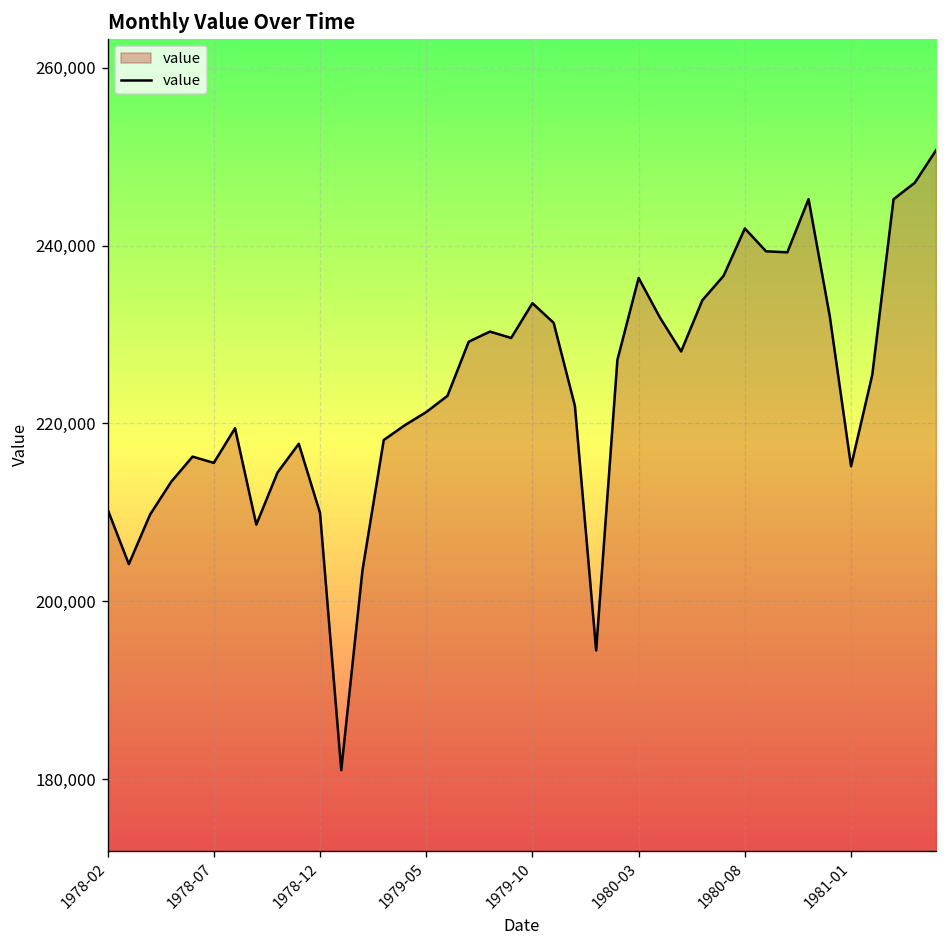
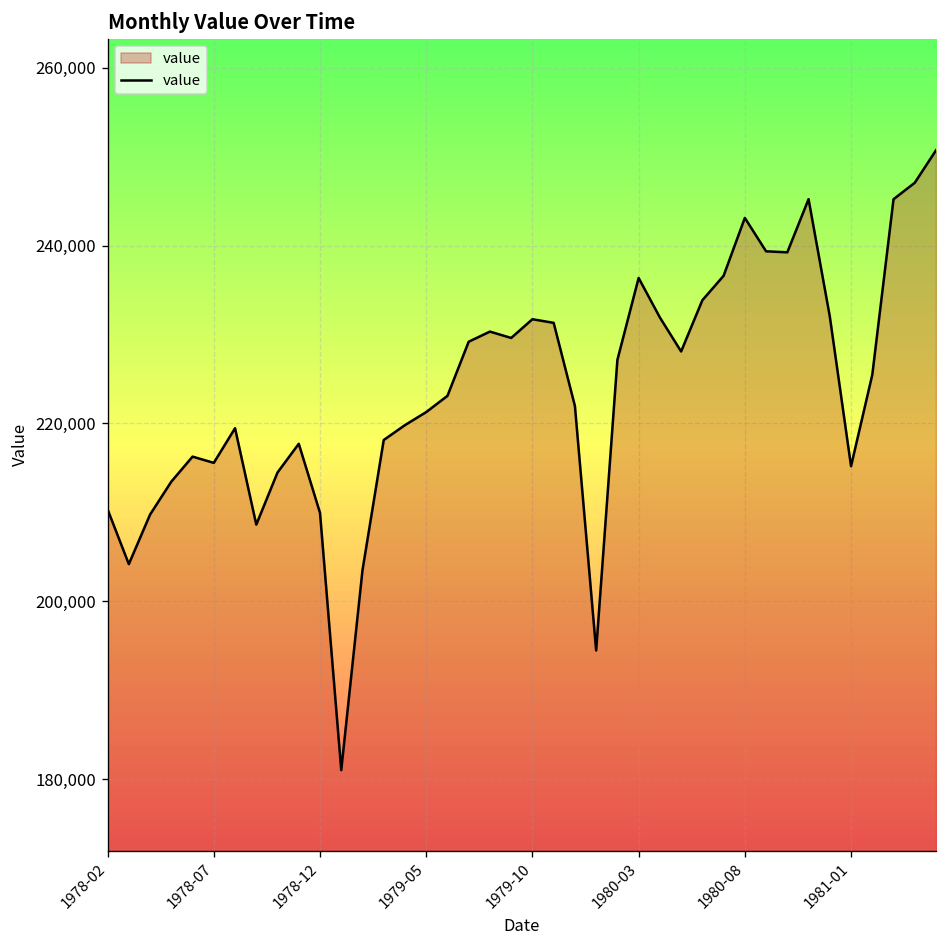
  {
    "1978-02": "210,000",
    "1978-07": "216,000",
    "1978-12": "210,000",
    "1979-05": "221,000",
-   "1979-10": "234,000",
+   "1979-10": "232,000",
    "1980-03": "236,000",
-   "1980-08": "242,000",
+   "1980-08": "243,000",
    "1981-01": "215,000"
  }
